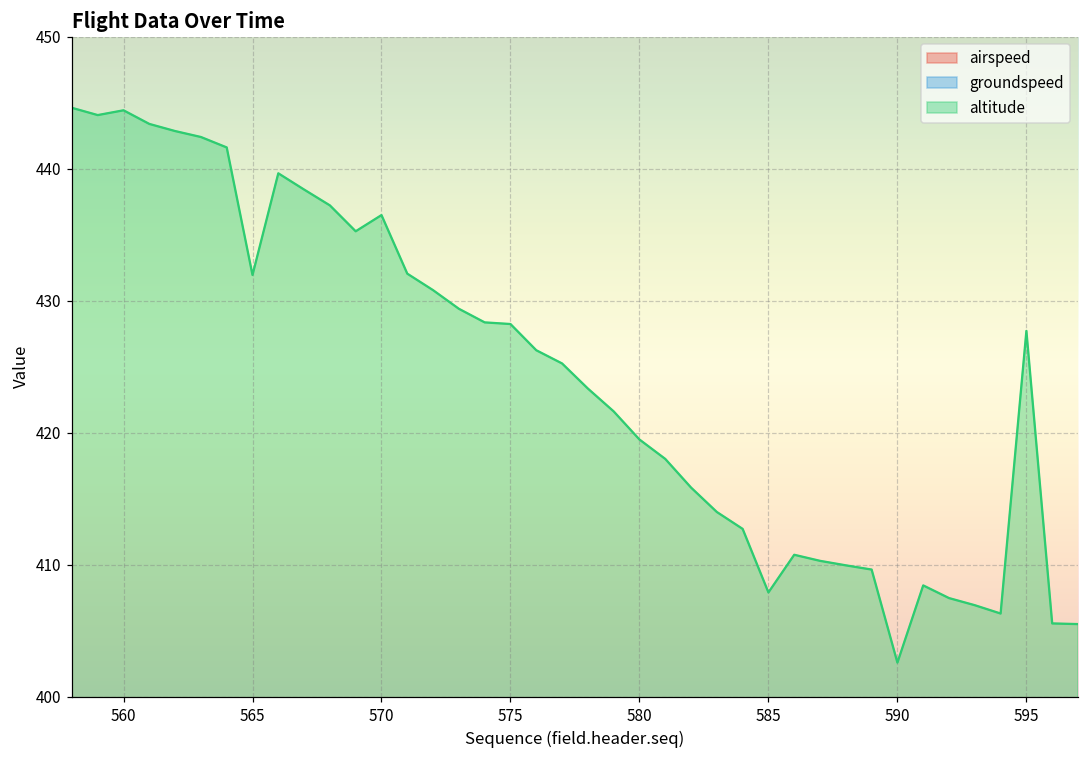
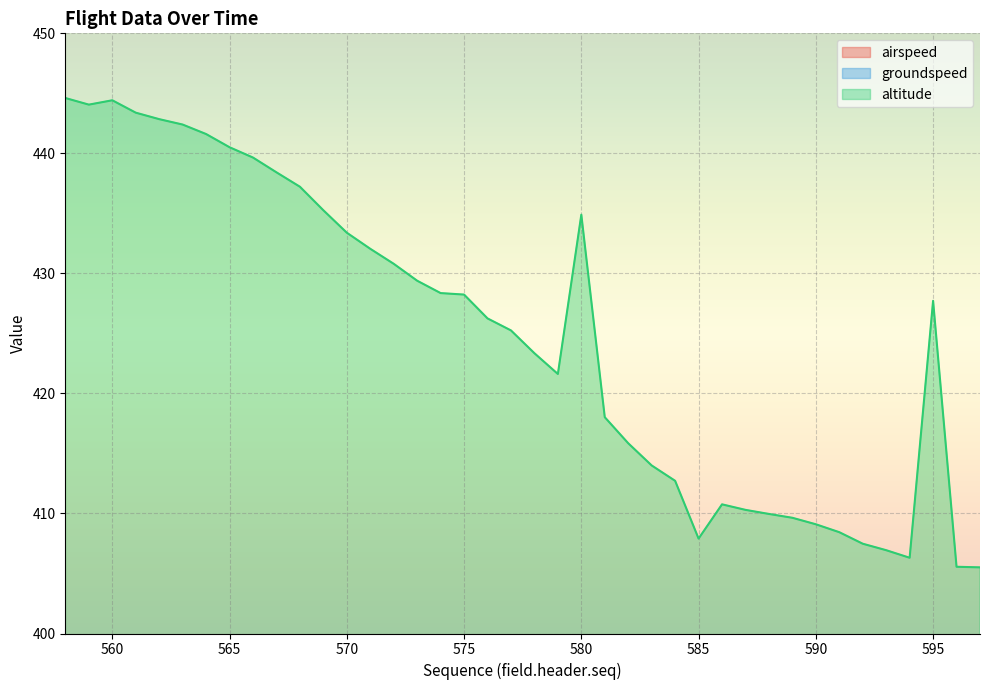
  {
    "altitude": {
      "560": 444.4,
-     "565": 432.0,
-     "570": 436.5,
+     "565": 440.5,
+     "570": 433.4,
      "575": 428.2,
-     "580": 419.5,
+     "580": 434.9,
      "585": 407.9,
-     "590": 402.6,
+     "590": 409.1,
      "595": 427.7
    }
  }
